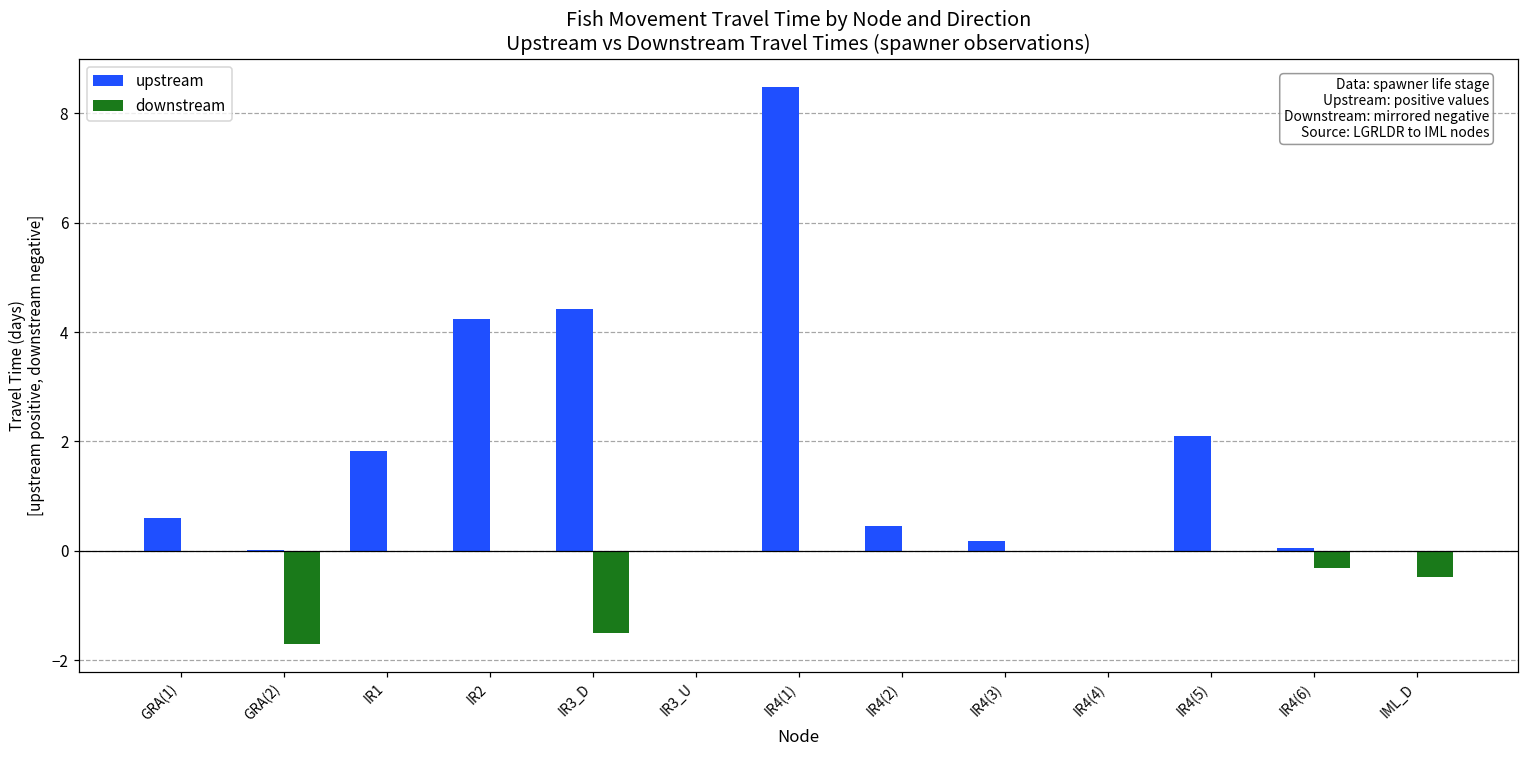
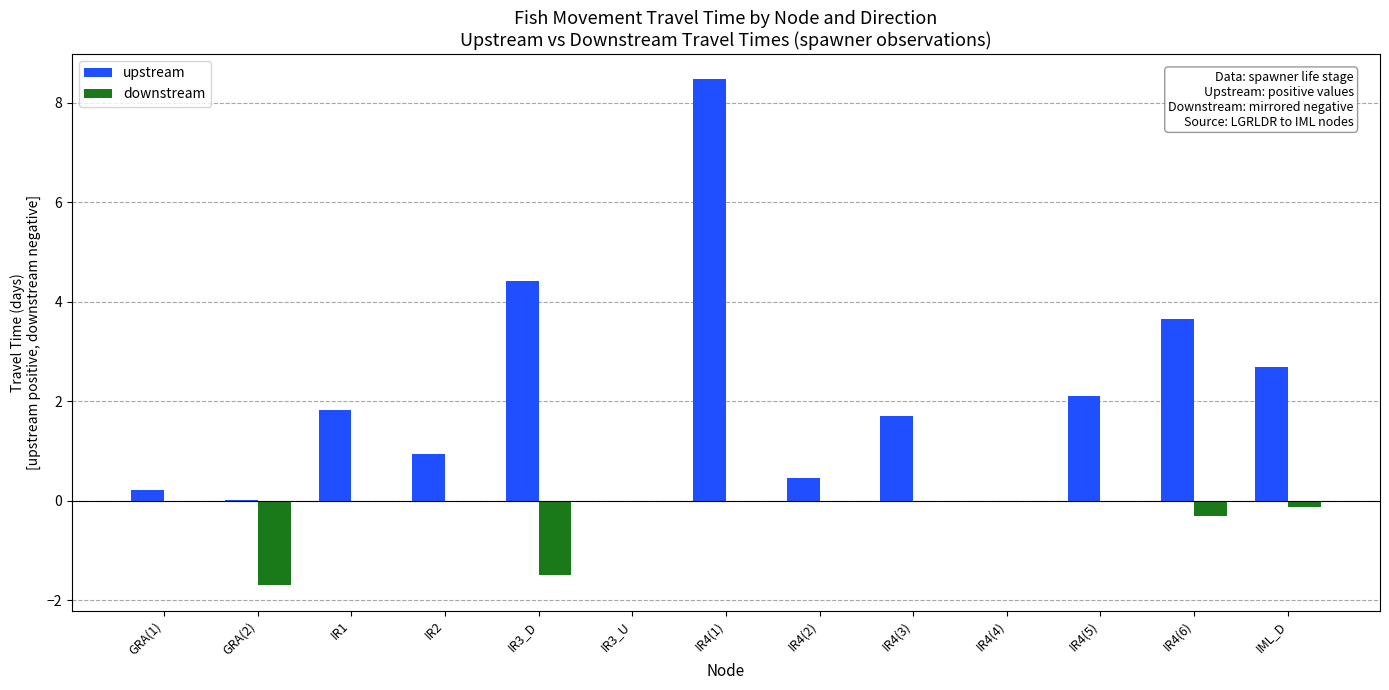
  {
    "upstream": {
-     "GRA(1)": 0.6,
+     "GRA(1)": 0.2,
      "IR1": 1.8,
-     "IR2": 4.2,
+     "IR2": 0.9,
      "IR3_D": 4.4,
      "IR4(1)": 8.5,
      "IR4(2)": 0.5,
-     "IR4(3)": 0.2,
+     "IR4(3)": 1.7,
      "IR4(5)": 2.1,
-     "IR4(6)": 0.1,
-     "IML_D": 0.0
+     "IR4(6)": 3.7,
+     "IML_D": 2.7
    },
    "downstream": {
      "GRA(1)": 0.0,
      "GRA(2)": -1.7,
      "IR3_D": -1.5,
      "IR4(6)": -0.3,
-     "IML_D": -0.5
+     "IML_D": -0.1
    }
  }
